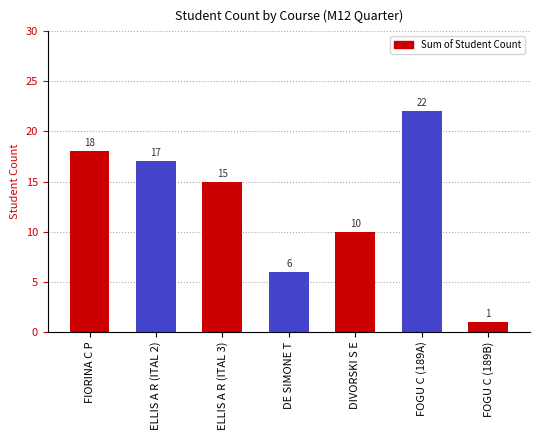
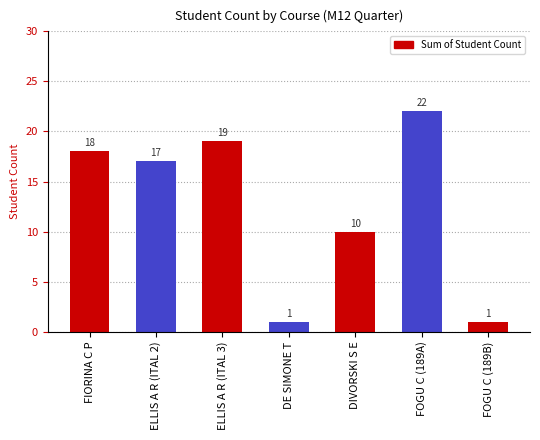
  {
    "FIORINA C P": 18,
    "ELLIS A R (ITAL 2)": 17,
-   "ELLIS A R (ITAL 3)": 15,
-   "DE SIMONE T": 6,
+   "ELLIS A R (ITAL 3)": 19,
+   "DE SIMONE T": 1,
    "DIVORSKI S E": 10,
    "FOGU C (189A)": 22,
    "FOGU C (189B)": 1
  }
